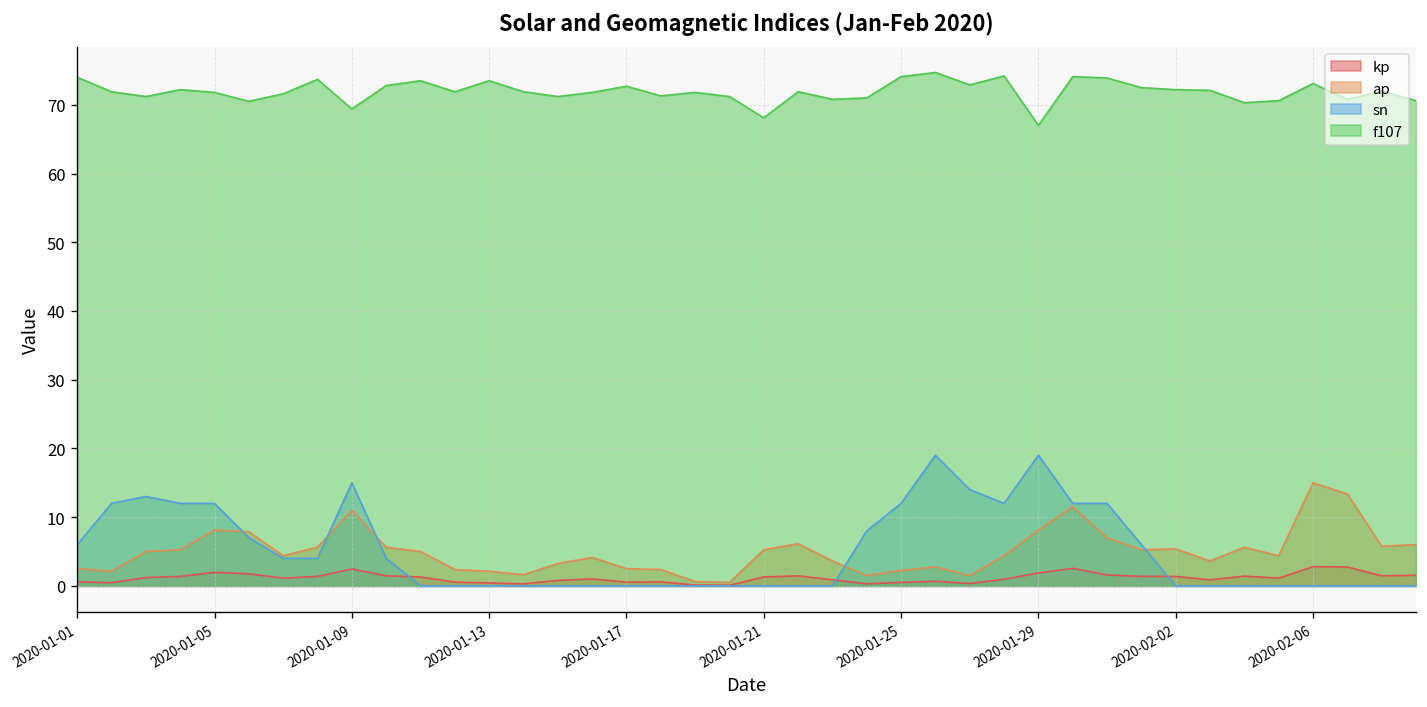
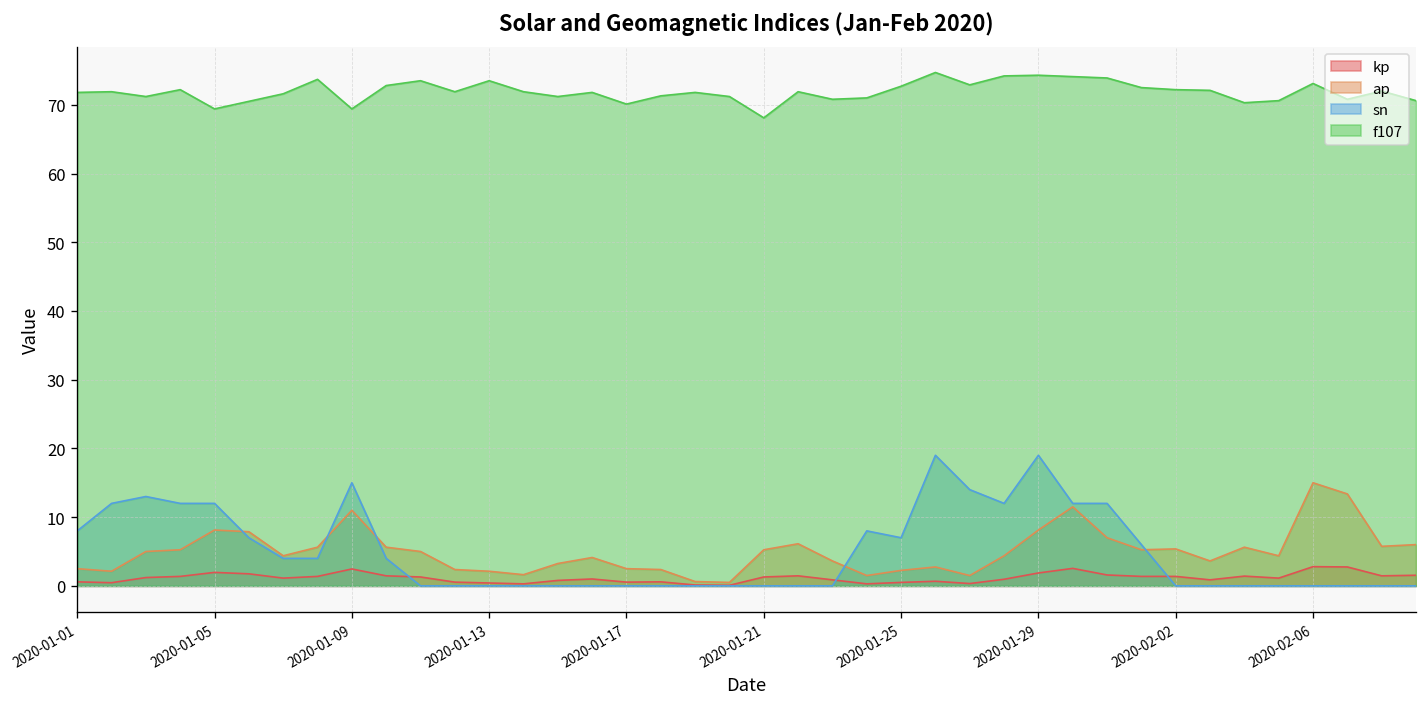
  {
    "sn": {
-     "2020-01-01": 6,
+     "2020-01-01": 8,
      "2020-01-05": 12,
      "2020-01-09": 15,
      "2020-01-17": 0,
      "2020-01-21": 0,
-     "2020-01-25": 12,
+     "2020-01-25": 7,
      "2020-01-29": 19,
      "2020-02-02": 0,
      "2020-02-06": 0
    },
    "f107": {
-     "2020-01-01": 74,
-     "2020-01-05": 72,
+     "2020-01-01": 72,
+     "2020-01-05": 69,
      "2020-01-09": 69,
      "2020-01-13": 74,
-     "2020-01-17": 73,
+     "2020-01-17": 70,
      "2020-01-21": 68,
-     "2020-01-25": 74,
-     "2020-01-29": 67,
+     "2020-01-25": 73,
+     "2020-01-29": 74,
      "2020-02-02": 72,
      "2020-02-06": 73
    }
  }
